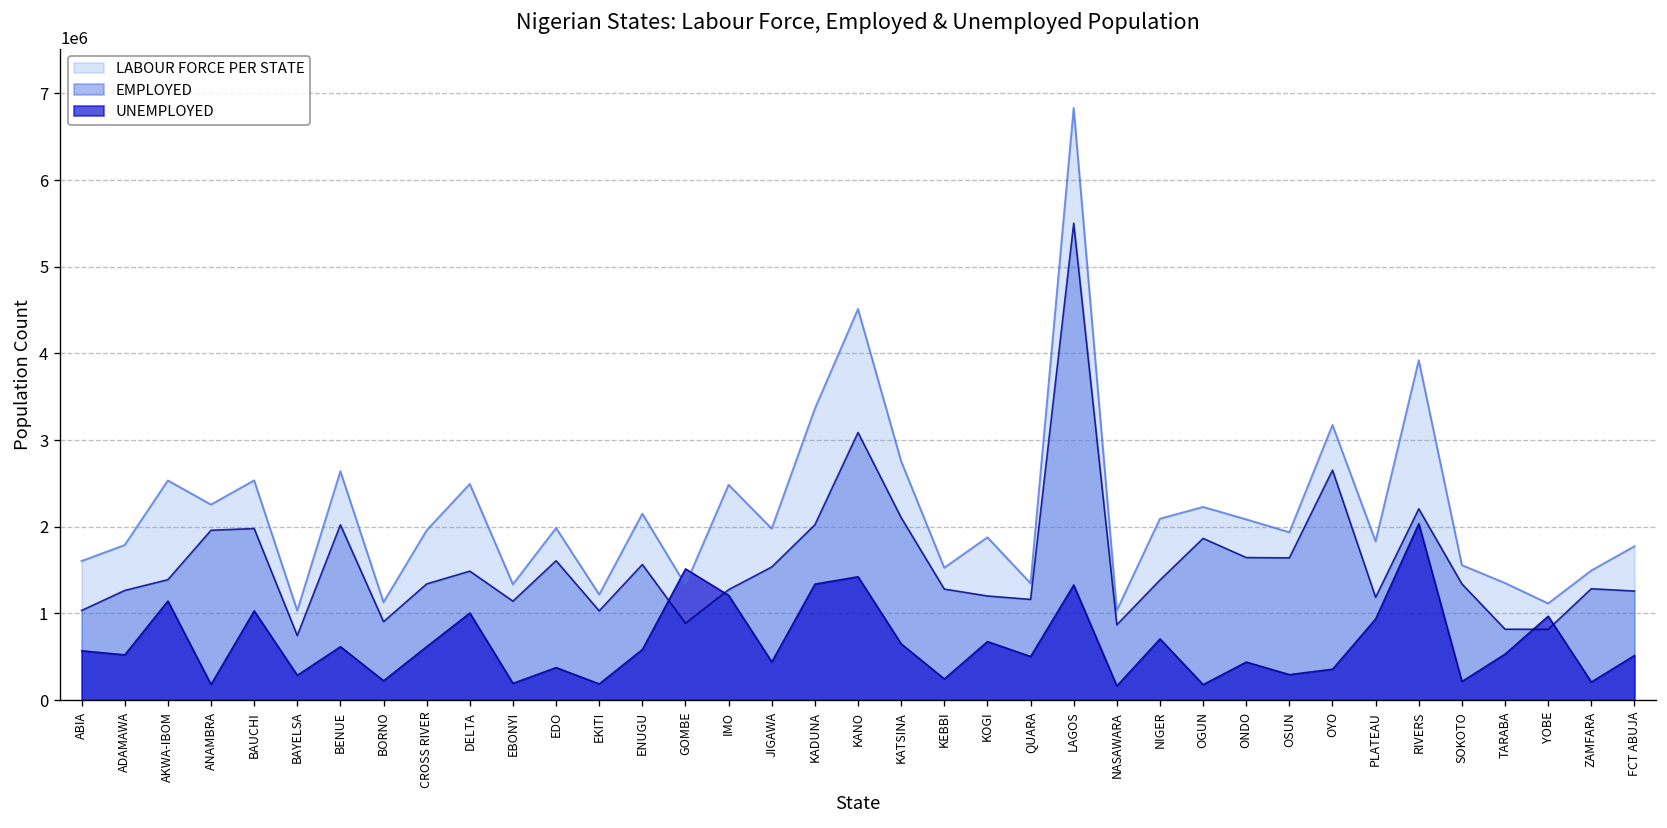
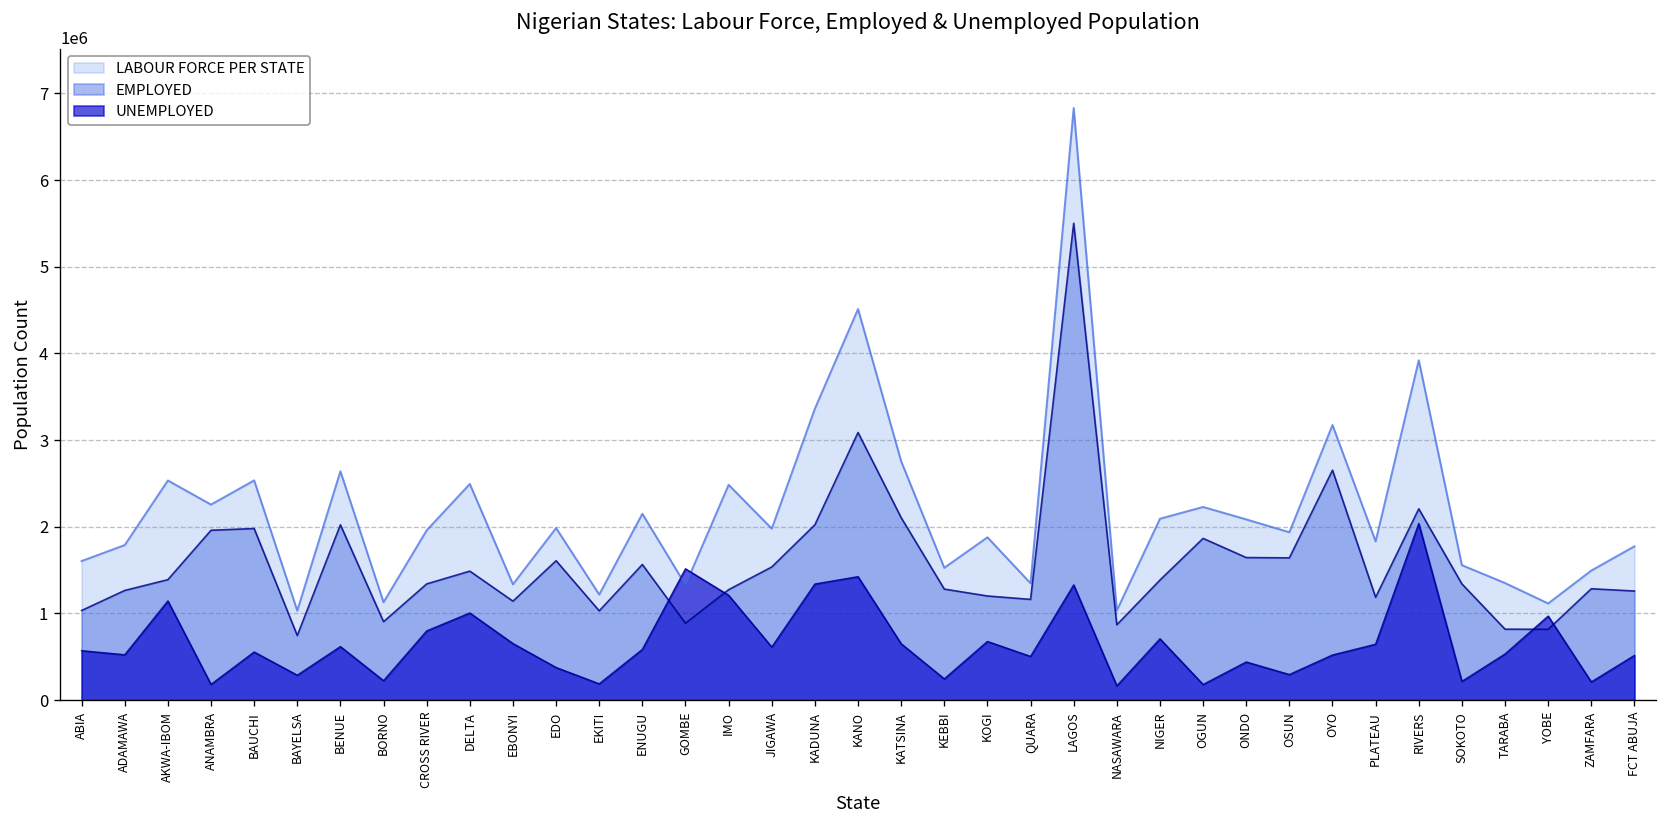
  {
    "UNEMPLOYED": {
      "ABIA": 600000,
      "ADAMAWA": 500000,
      "AKWA-IBOM": 1100000,
      "ANAMBRA": 200000,
-     "BAUCHI": 1000000,
+     "BAUCHI": 600000,
      "BAYELSA": 300000,
      "BENUE": 600000,
      "BORNO": 200000,
-     "CROSS RIVER": 600000,
+     "CROSS RIVER": 800000,
      "DELTA": 1000000,
-     "EBONYI": 200000,
+     "EBONYI": 700000,
      "EDO": 400000,
      "EKITI": 200000,
      "ENUGU": 600000,
      "GOMBE": 1500000,
      "IMO": 1200000,
-     "JIGAWA": 400000,
+     "JIGAWA": 600000,
      "KADUNA": 1300000,
      "KANO": 1400000,
      "KATSINA": 700000,
      "KEBBI": 200000,
      "KOGI": 700000,
      "QUARA": 500000,
      "LAGOS": 1300000,
      "NASAWARA": 200000,
      "NIGER": 700000,
      "OGUN": 200000,
      "ONDO": 400000,
      "OSUN": 300000,
-     "OYO": 400000,
-     "PLATEAU": 900000,
+     "OYO": 500000,
+     "PLATEAU": 600000,
      "RIVERS": 2000000,
      "SOKOTO": 200000,
      "TARABA": 500000,
      "YOBE": 1000000,
      "ZAMFARA": 200000,
      "FCT ABUJA": 500000
    }
  }
